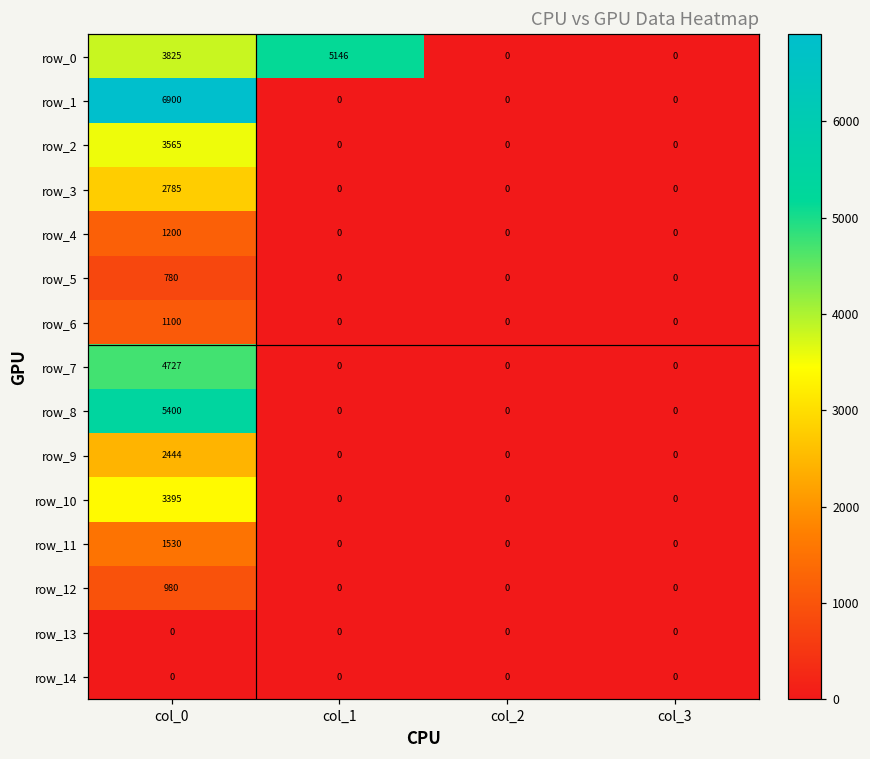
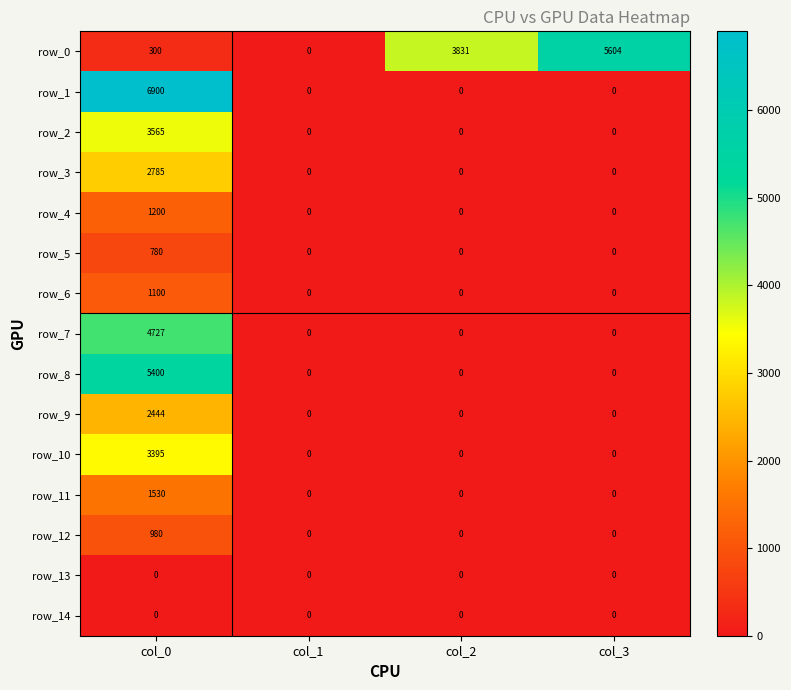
  {
    "row_0": {
-     "col_0": 3825,
-     "col_1": 5146,
-     "col_2": 0,
-     "col_3": 0
+     "col_0": 300,
+     "col_1": 0,
+     "col_2": 3831,
+     "col_3": 5604
    },
    "row_1": {
      "col_0": 6900,
      "col_1": 0,
      "col_2": 0,
      "col_3": 0
    },
    "row_2": {
      "col_0": 3565,
      "col_1": 0,
      "col_2": 0,
      "col_3": 0
    },
    "row_3": {
      "col_0": 2785,
      "col_1": 0,
      "col_2": 0,
      "col_3": 0
    },
    "row_4": {
      "col_0": 1200,
      "col_1": 0,
      "col_2": 0,
      "col_3": 0
    },
    "row_5": {
      "col_0": 780,
      "col_1": 0,
      "col_2": 0,
      "col_3": 0
    },
    "row_6": {
      "col_0": 1100,
      "col_1": 0,
      "col_2": 0,
      "col_3": 0
    },
    "row_7": {
      "col_0": 4727,
      "col_1": 0,
      "col_2": 0,
      "col_3": 0
    },
    "row_8": {
      "col_0": 5400,
      "col_1": 0,
      "col_2": 0,
      "col_3": 0
    },
    "row_9": {
      "col_0": 2444,
      "col_1": 0,
      "col_2": 0,
      "col_3": 0
    },
    "row_10": {
      "col_0": 3395,
      "col_1": 0,
      "col_2": 0,
      "col_3": 0
    },
    "row_11": {
      "col_0": 1530,
      "col_1": 0,
      "col_2": 0,
      "col_3": 0
    },
    "row_12": {
      "col_0": 980,
      "col_1": 0,
      "col_2": 0,
      "col_3": 0
    },
    "row_13": {
      "col_0": 0,
      "col_1": 0,
      "col_2": 0,
      "col_3": 0
    },
    "row_14": {
      "col_0": 0,
      "col_1": 0,
      "col_2": 0,
      "col_3": 0
    }
  }
